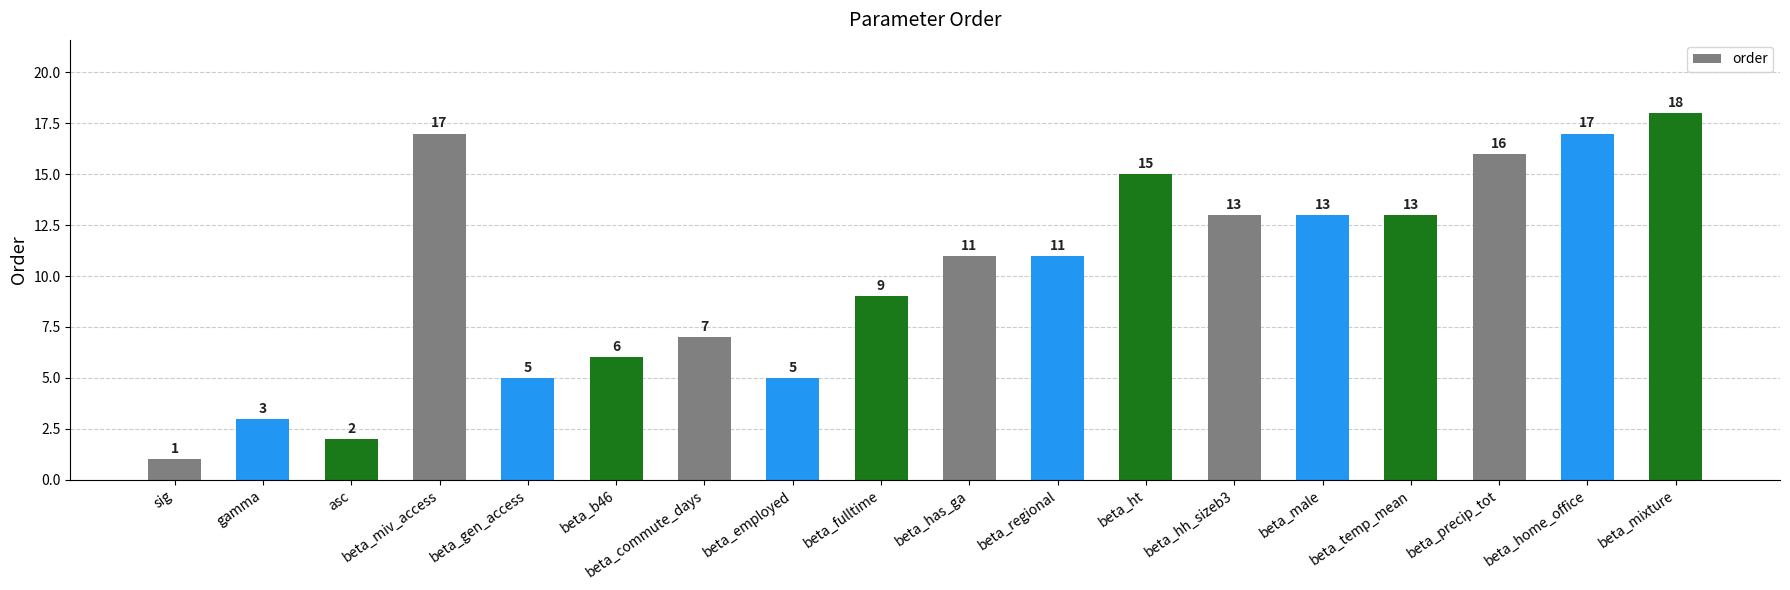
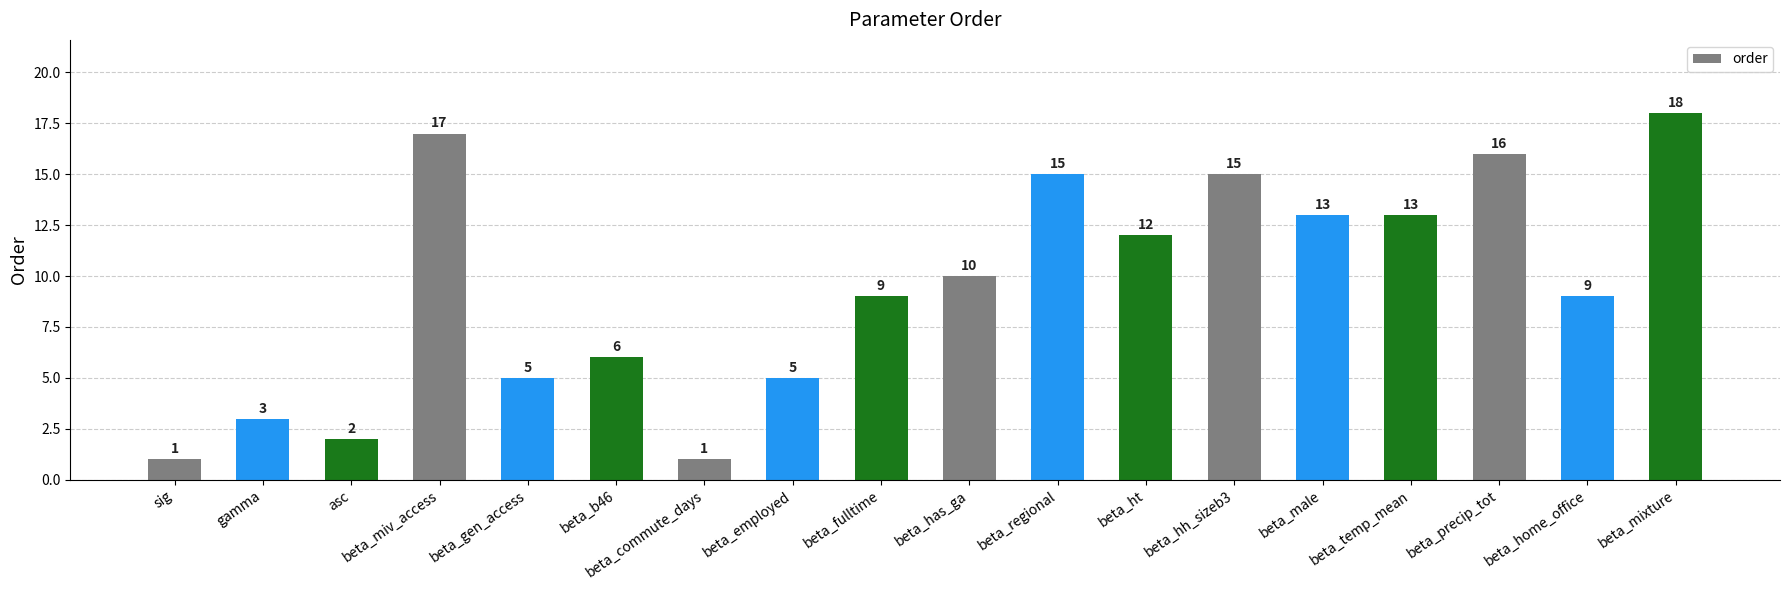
  {
    "sig": 1,
    "gamma": 3,
    "asc": 2,
    "beta_miv_access": 17,
    "beta_gen_access": 5,
    "beta_b46": 6,
-   "beta_commute_days": 7,
+   "beta_commute_days": 1,
    "beta_employed": 5,
    "beta_fulltime": 9,
-   "beta_has_ga": 11,
-   "beta_regional": 11,
-   "beta_ht": 15,
-   "beta_hh_sizeb3": 13,
+   "beta_has_ga": 10,
+   "beta_regional": 15,
+   "beta_ht": 12,
+   "beta_hh_sizeb3": 15,
    "beta_male": 13,
    "beta_temp_mean": 13,
    "beta_precip_tot": 16,
-   "beta_home_office": 17,
+   "beta_home_office": 9,
    "beta_mixture": 18
  }
